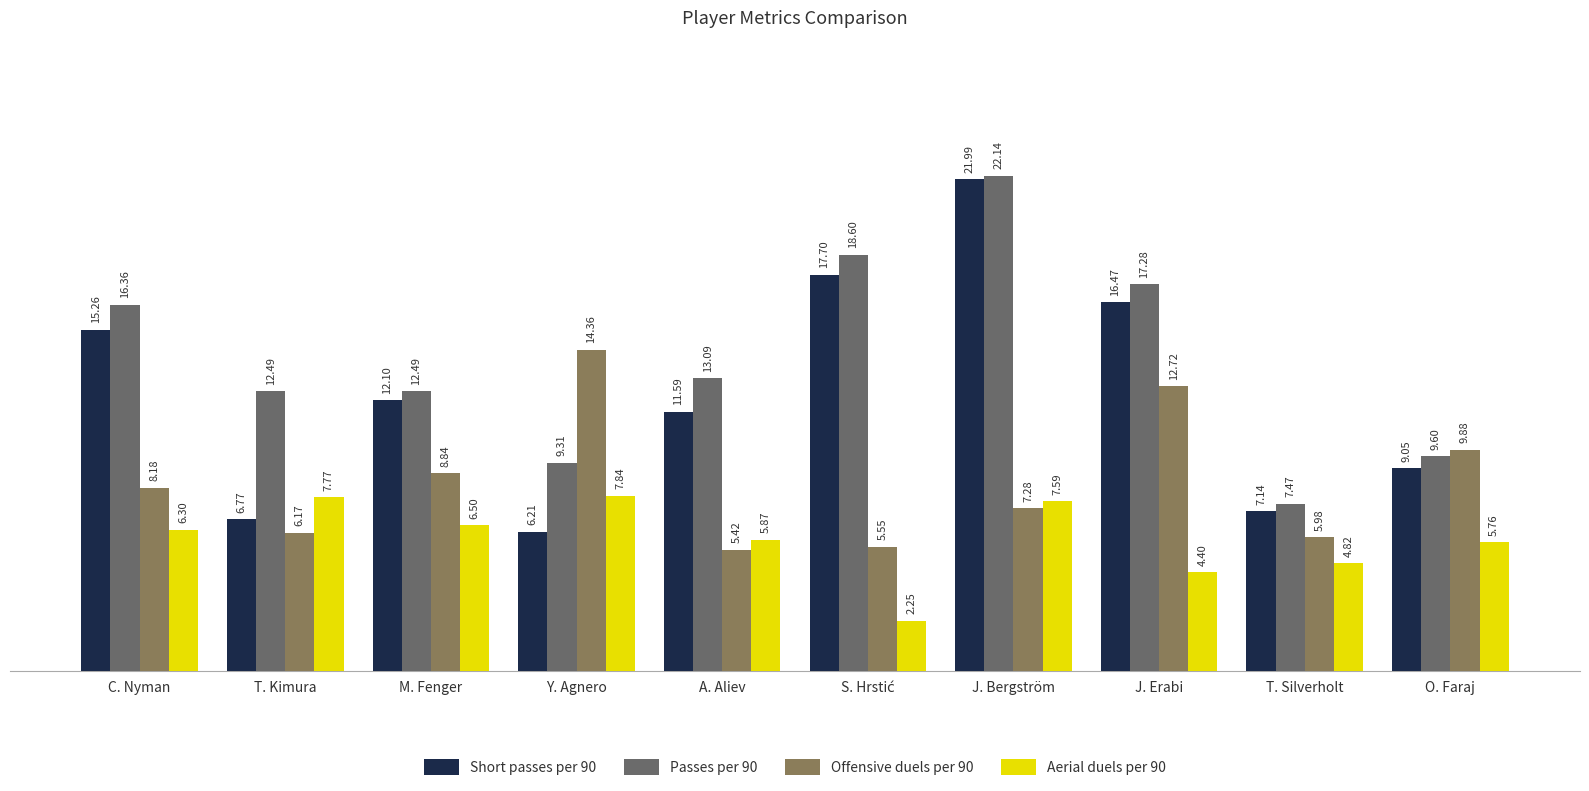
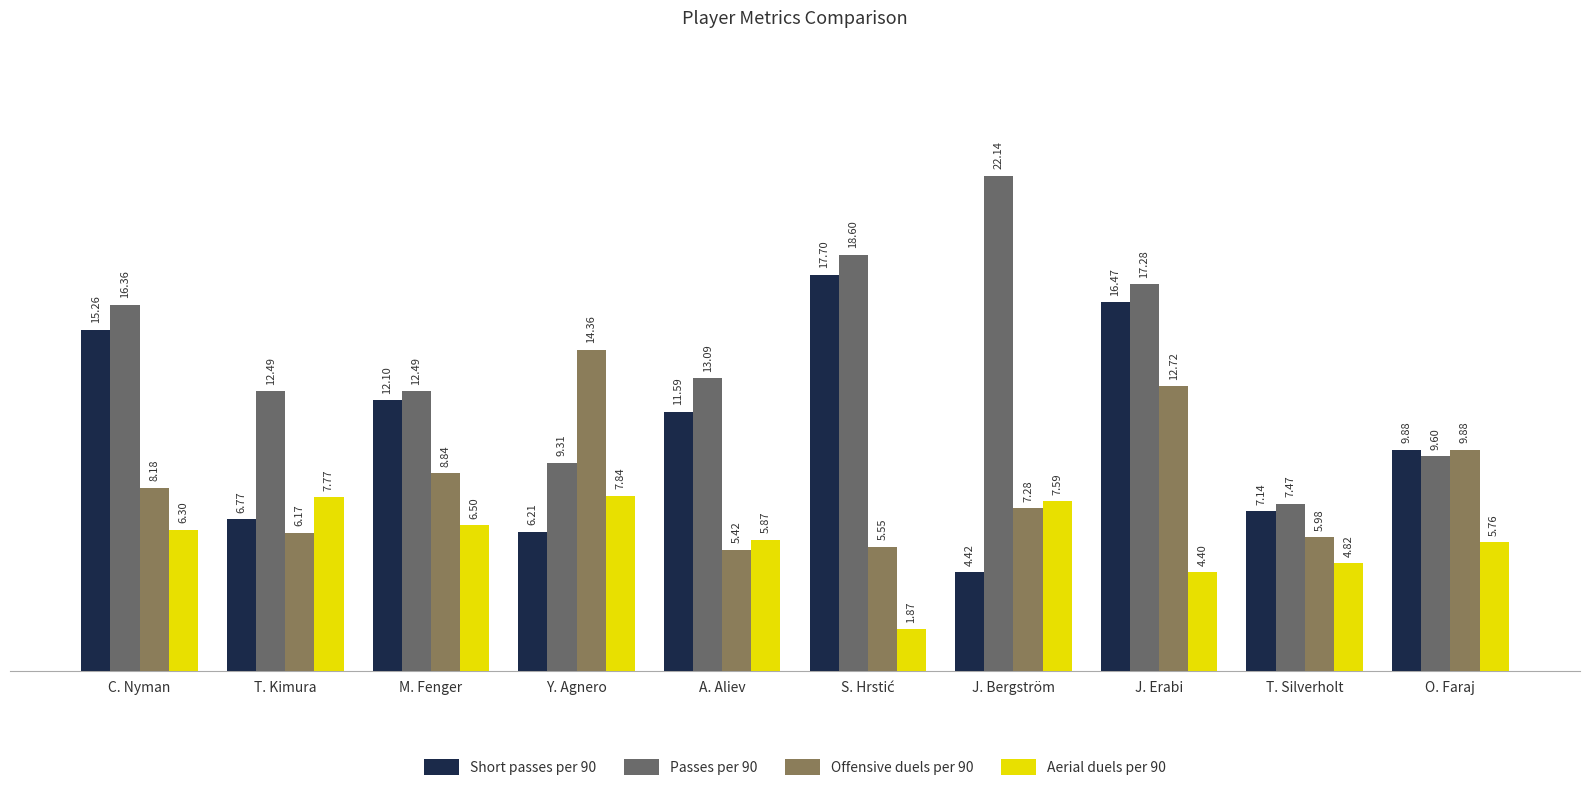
  {
    "Short passes per 90": {
      "C. Nyman": 15.26,
      "T. Kimura": 6.77,
      "M. Fenger": 12.10,
      "Y. Agnero": 6.21,
      "A. Aliev": 11.59,
      "S. Hrstić": 17.70,
-     "J. Bergström": 21.99,
+     "J. Bergström": 4.42,
      "J. Erabi": 16.47,
      "T. Silverholt": 7.14,
-     "O. Faraj": 9.05
+     "O. Faraj": 9.88
    },
    "Aerial duels per 90": {
      "C. Nyman": 6.30,
      "T. Kimura": 7.77,
      "M. Fenger": 6.50,
      "Y. Agnero": 7.84,
      "A. Aliev": 5.87,
-     "S. Hrstić": 2.25,
+     "S. Hrstić": 1.87,
      "J. Bergström": 7.59,
      "J. Erabi": 4.40,
      "T. Silverholt": 4.82,
      "O. Faraj": 5.76
    }
  }
